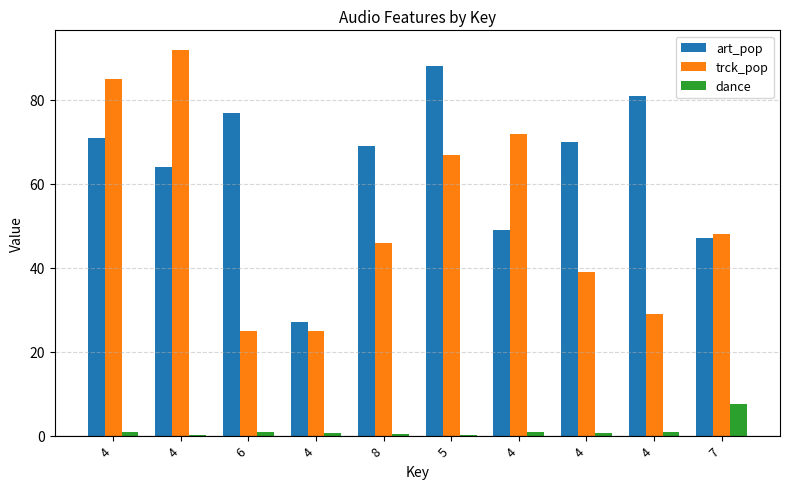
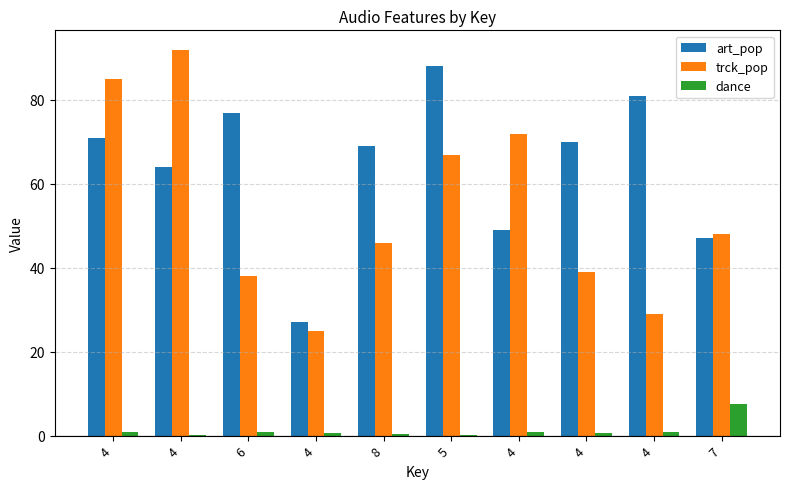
  {
    "art_pop": {
      "6": 77,
      "8": 69,
      "5": 88,
      "7": 47
    },
    "trck_pop": {
-     "6": 25,
+     "6": 38,
      "8": 46,
      "5": 67,
      "7": 48
    },
    "dance": {
      "6": 1,
      "7": 8
    }
  }
